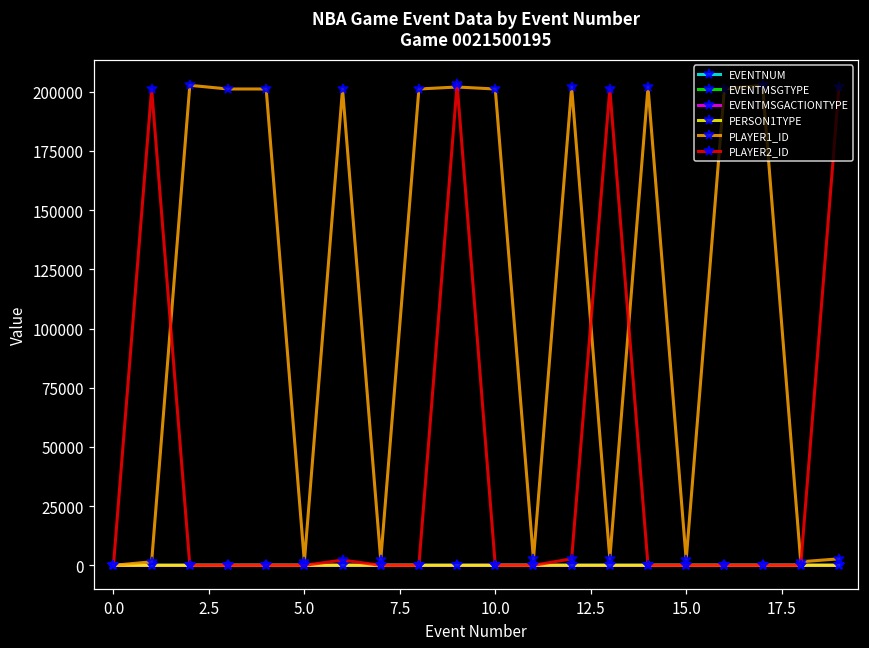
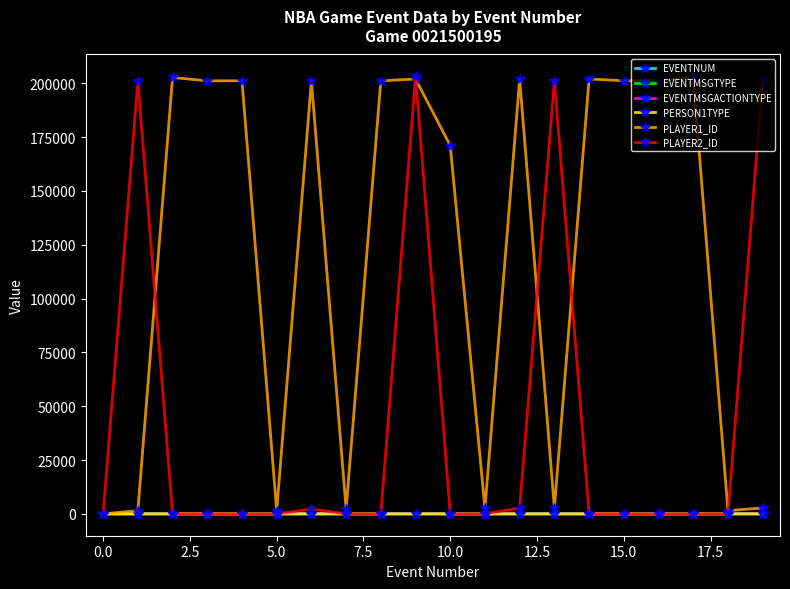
  {
    "PLAYER1_ID": {
      "5.0": 1000,
-     "10.0": 201000,
-     "15.0": 2000
+     "10.0": 171000,
+     "15.0": 201000
    }
  }
